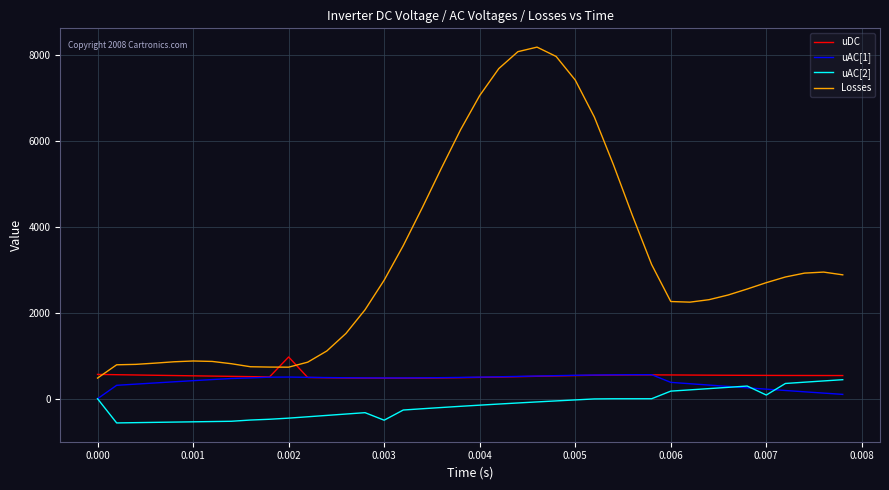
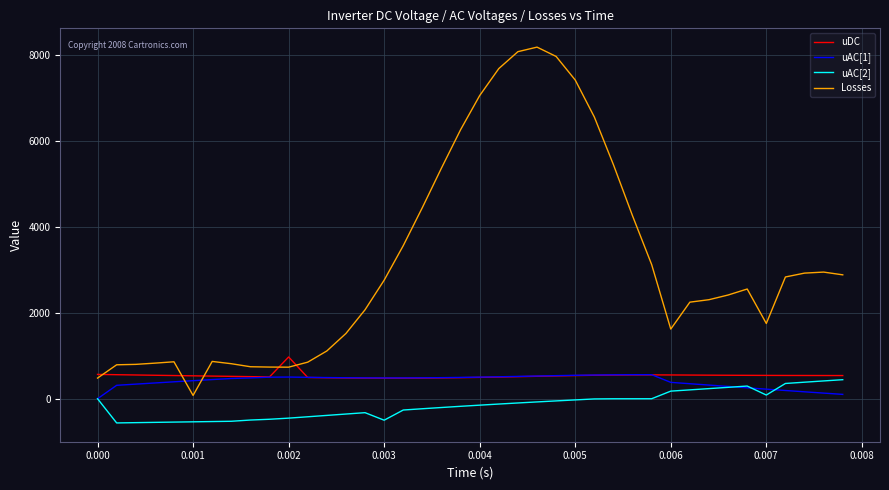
  {
    "uDC": {
      "0.000": 600,
      "0.001": 500,
      "0.002": 1000,
      "0.006": 600,
      "0.007": 500
    },
    "uAC[1]": {
      "0.001": 400,
      "0.002": 500,
      "0.006": 400,
      "0.007": 200
    },
    "uAC[2]": {
      "0.001": -500,
      "0.002": -500,
      "0.003": -500,
      "0.004": -100,
      "0.005": 0,
      "0.006": 200,
      "0.007": 100
    },
    "Losses": {
      "0.000": 500,
-     "0.001": 900,
+     "0.001": 100,
      "0.002": 700,
      "0.003": 2800,
      "0.004": 7100,
      "0.005": 7400,
-     "0.006": 2300,
-     "0.007": 2700
+     "0.006": 1600,
+     "0.007": 1800
    }
  }
